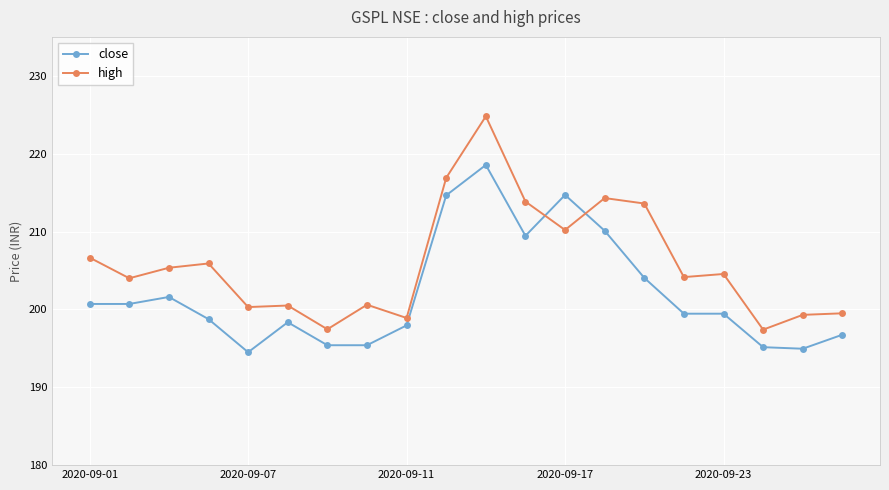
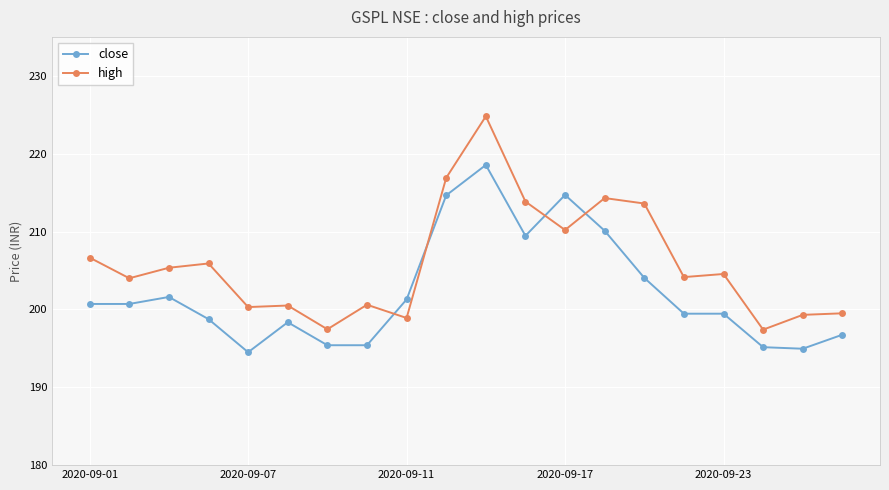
  {
    "close": {
      "2020-09-01": 201,
      "2020-09-07": 195,
-     "2020-09-11": 198,
+     "2020-09-11": 201,
      "2020-09-17": 215,
      "2020-09-23": 199
    },
    "high": {
      "2020-09-01": 207,
      "2020-09-07": 200,
      "2020-09-11": 199,
      "2020-09-17": 210,
      "2020-09-23": 205
    }
  }
